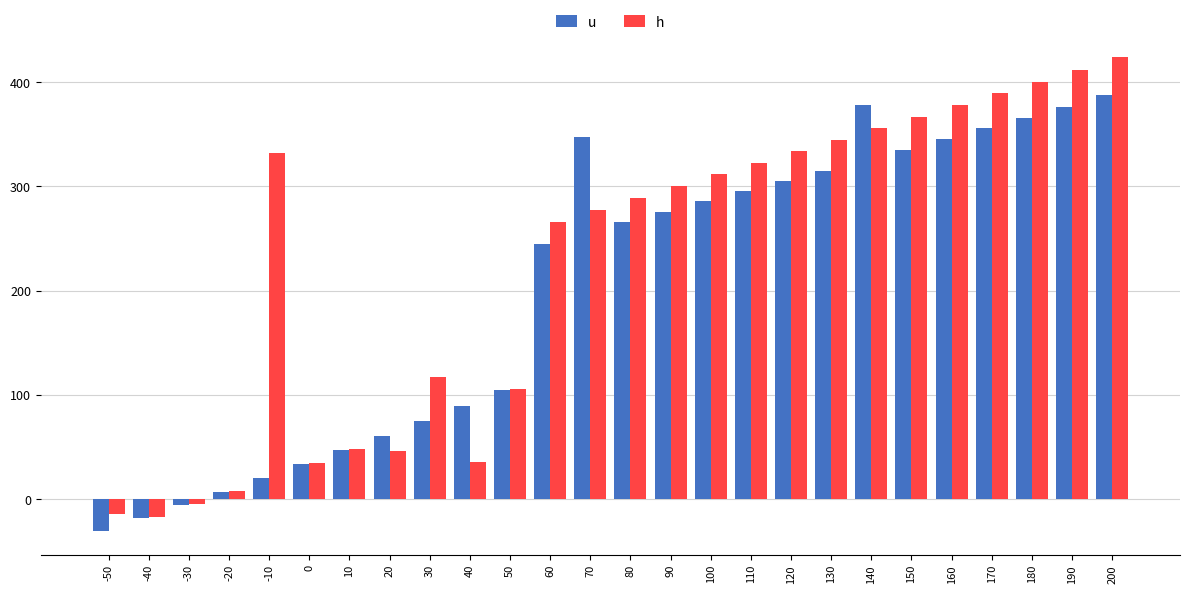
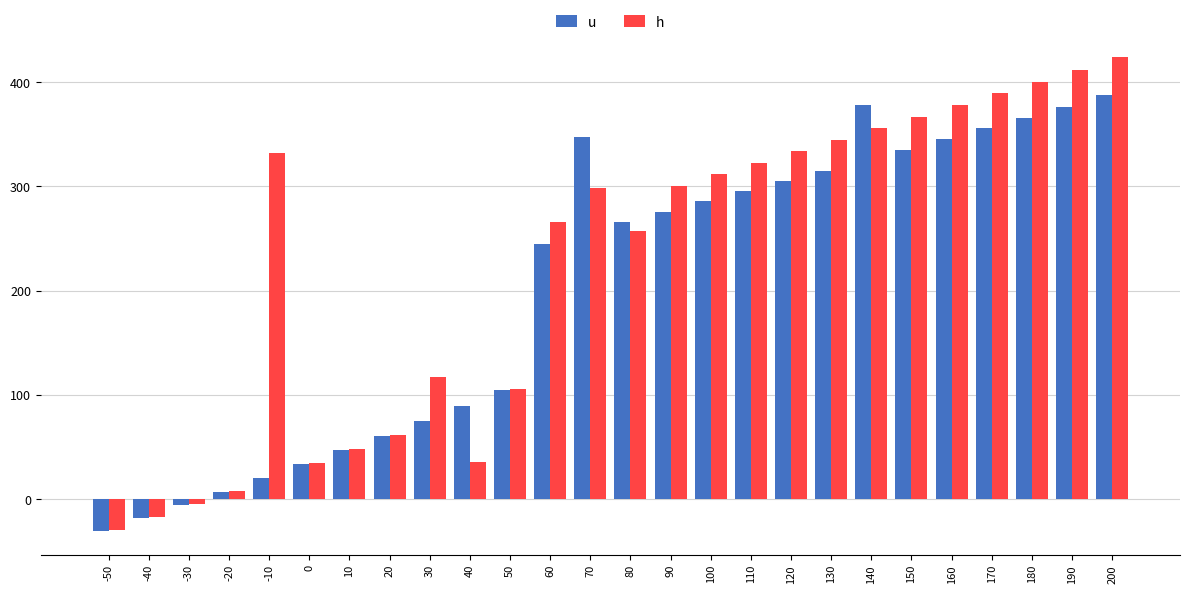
  {
    "u": {
      "-50": -31,
      "-40": -18,
      "-30": -6,
      "-20": 7,
      "-10": 20,
      "0": 33,
      "10": 47,
      "20": 61,
      "30": 75,
      "40": 89,
      "50": 104,
      "60": 245,
      "70": 347,
      "80": 266,
      "90": 276,
      "100": 285,
      "110": 295,
      "120": 305,
      "130": 315,
      "140": 378,
      "150": 335,
      "160": 345,
      "170": 356,
      "180": 366,
      "190": 376,
      "200": 387
    },
    "h": {
-     "-50": -14,
+     "-50": -30,
      "-40": -17,
      "-30": -5,
      "-20": 8,
      "-10": 332,
      "0": 34,
      "10": 48,
-     "20": 46,
+     "20": 62,
      "30": 117,
      "40": 36,
      "50": 106,
      "60": 266,
-     "70": 278,
-     "80": 289,
+     "70": 299,
+     "80": 257,
      "90": 300,
      "100": 311,
      "110": 322,
      "120": 333,
      "130": 344,
      "140": 356,
      "150": 367,
      "160": 378,
      "170": 389,
      "180": 400,
      "190": 412,
      "200": 424
    }
  }
